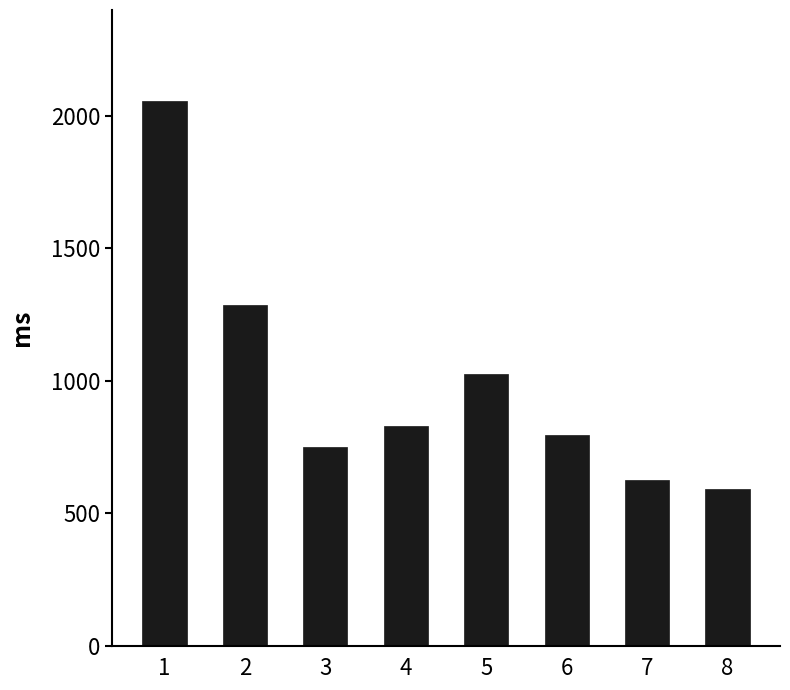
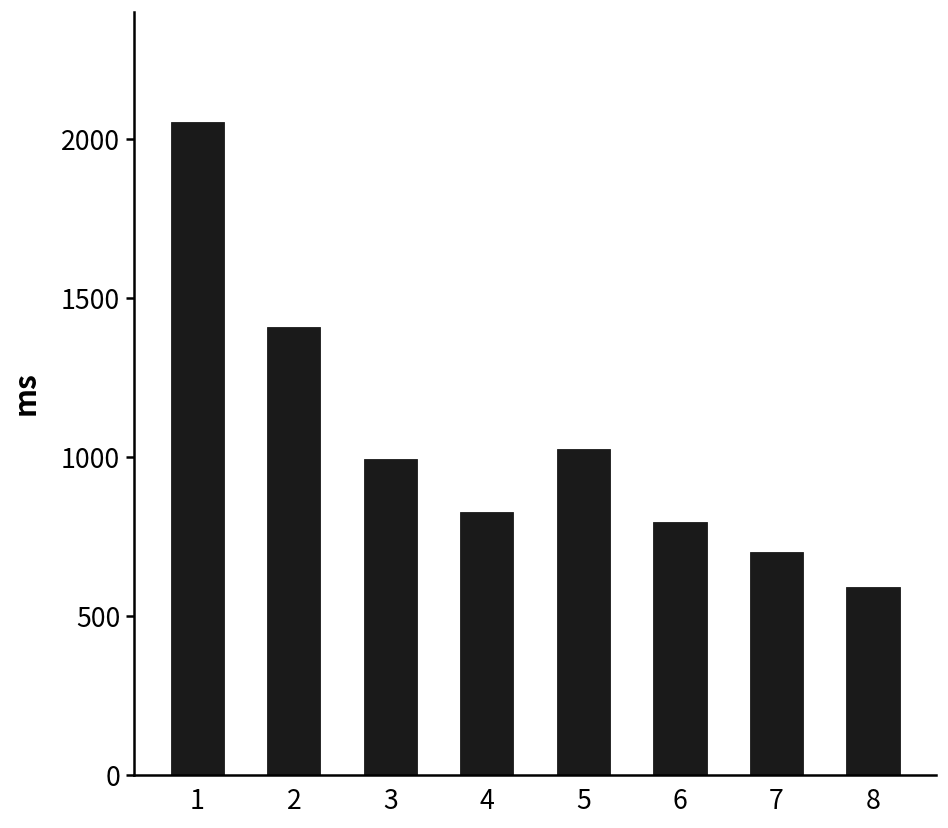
  {
    "1": 2050,
-   "2": 1290,
-   "3": 750,
+   "2": 1410,
+   "3": 990,
    "4": 830,
    "5": 1030,
    "6": 800,
-   "7": 630,
+   "7": 700,
    "8": 590
  }
